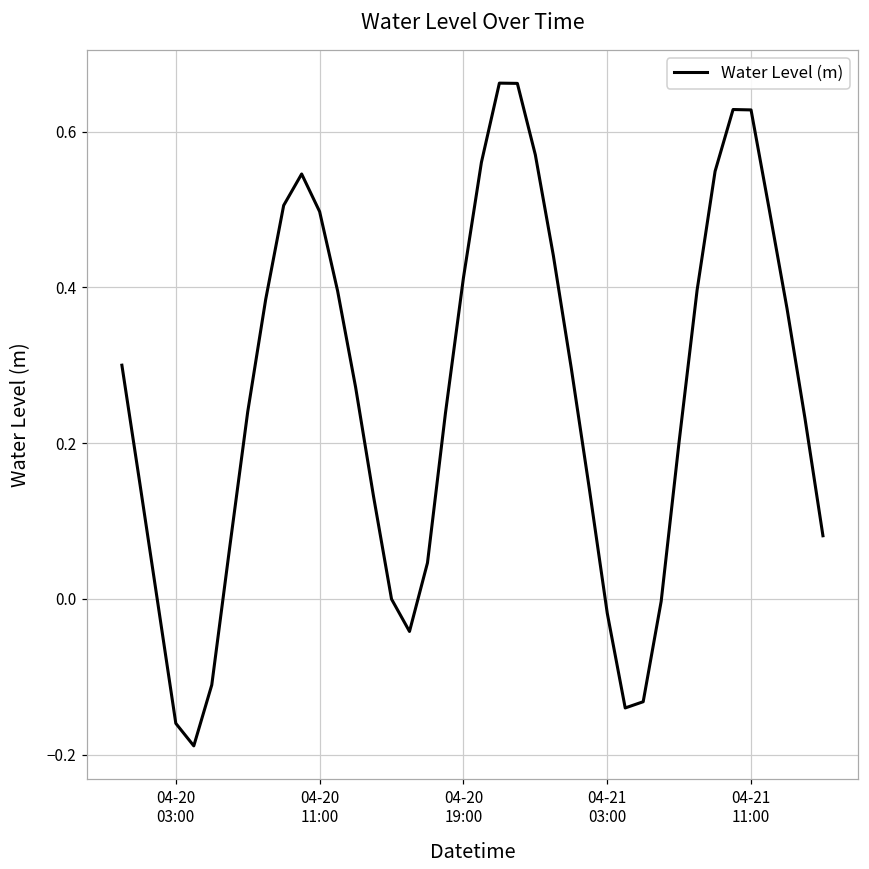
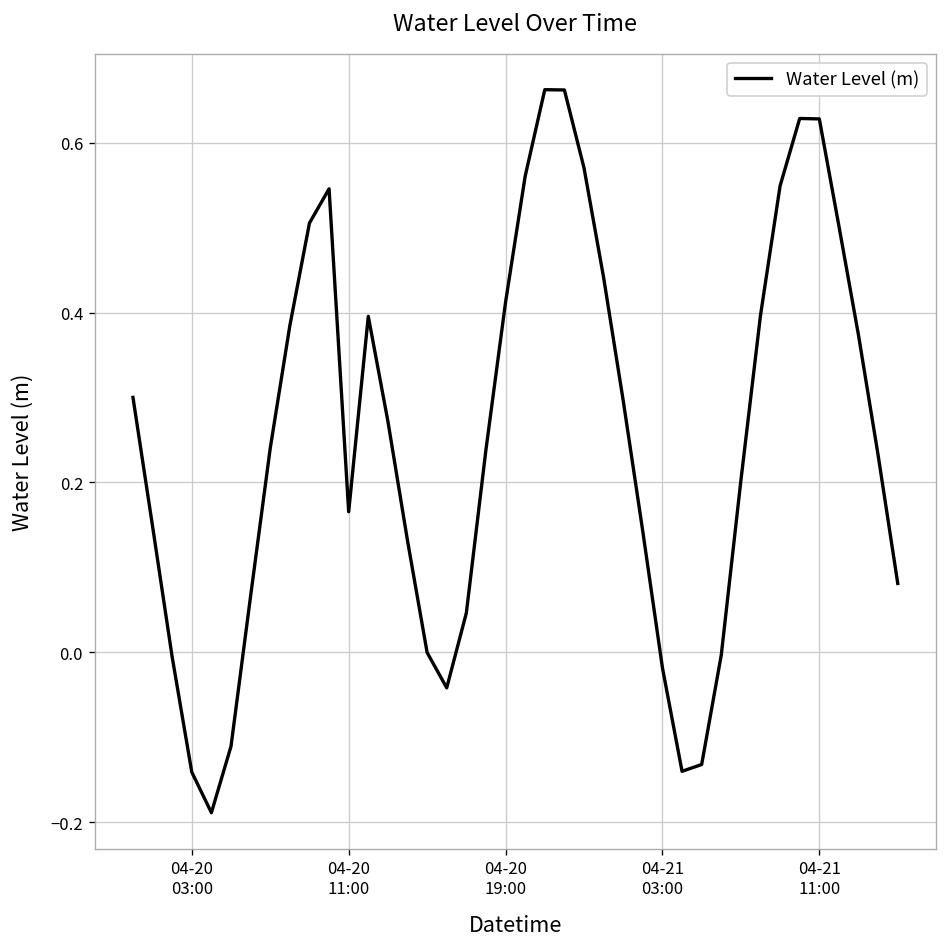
  {
-   "04-20 03:00": -0.16,
-   "04-20 11:00": 0.50,
+   "04-20 03:00": -0.14,
+   "04-20 11:00": 0.17,
    "04-20 19:00": 0.41,
    "04-21 03:00": -0.02,
    "04-21 11:00": 0.63
  }
